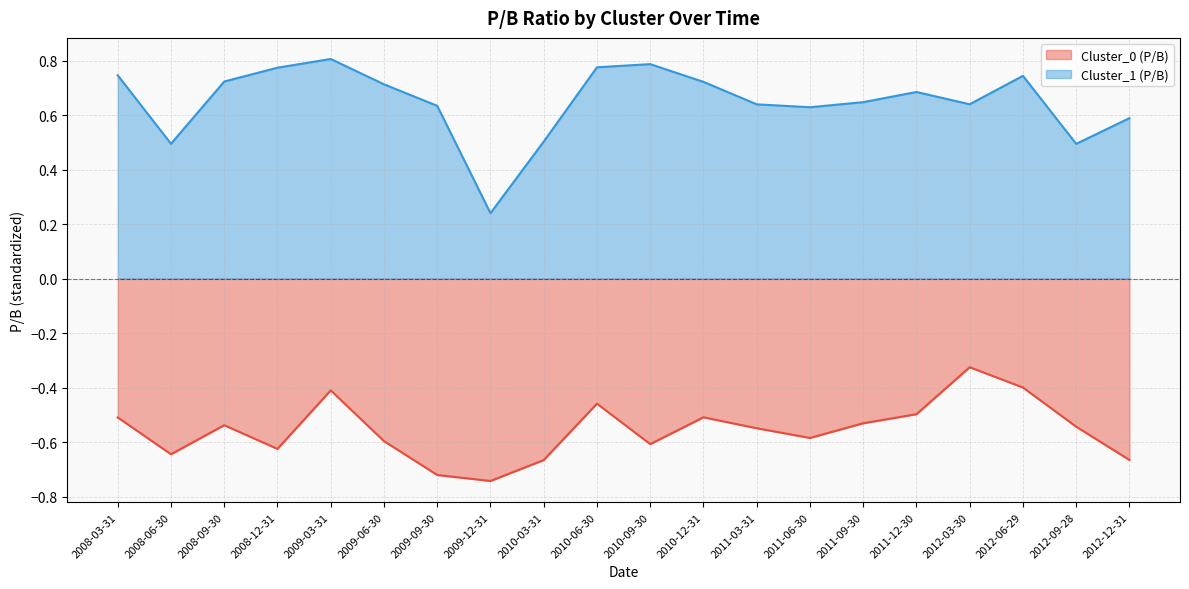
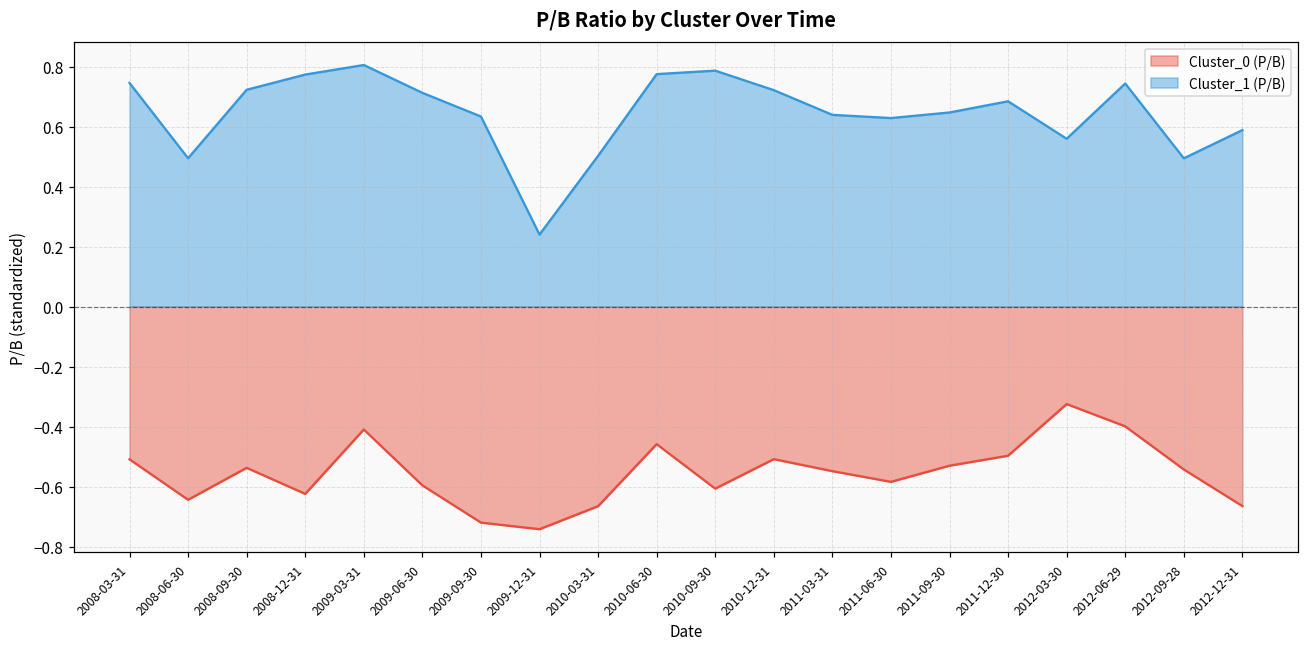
  {
    "Cluster_1 (P/B)": {
      "2008-03-31": 0.75,
      "2008-06-30": 0.49,
      "2008-09-30": 0.72,
      "2008-12-31": 0.77,
      "2009-03-31": 0.81,
      "2009-06-30": 0.71,
      "2009-09-30": 0.63,
      "2009-12-31": 0.24,
      "2010-03-31": 0.50,
      "2010-06-30": 0.78,
      "2010-09-30": 0.79,
      "2010-12-31": 0.72,
      "2011-03-31": 0.64,
      "2011-06-30": 0.63,
      "2011-09-30": 0.65,
      "2011-12-30": 0.68,
-     "2012-03-30": 0.64,
+     "2012-03-30": 0.56,
      "2012-06-29": 0.74,
      "2012-09-28": 0.49,
      "2012-12-31": 0.59
    }
  }
